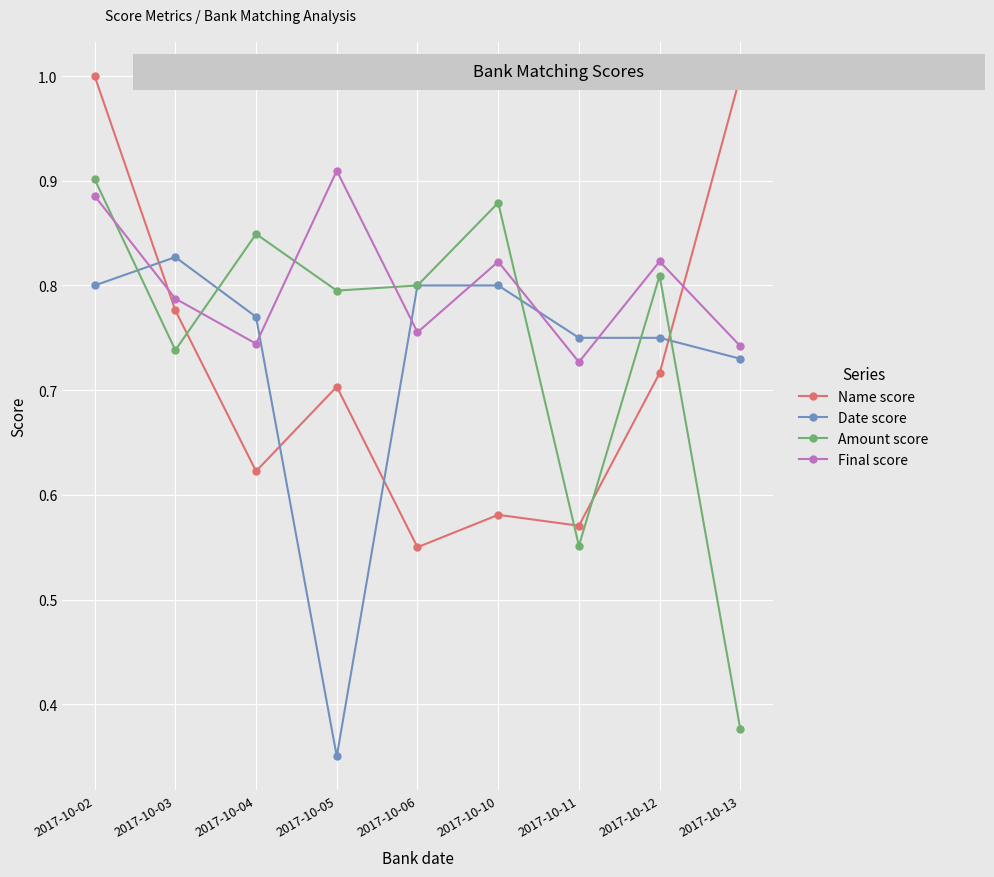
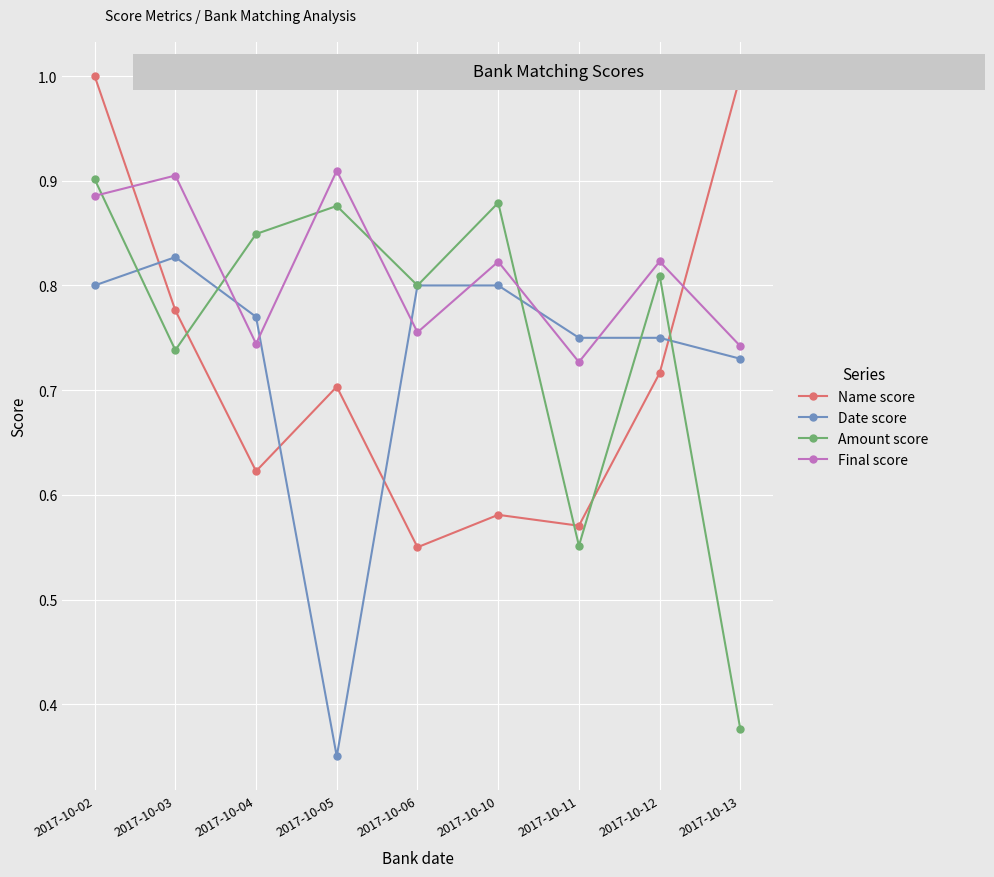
  {
    "Name score": {
      "2017-10-02": 1.000,
      "2017-10-03": 0.776,
      "2017-10-04": 0.623,
      "2017-10-05": 0.703,
      "2017-10-06": 0.550,
      "2017-10-10": 0.581,
      "2017-10-11": 0.571,
      "2017-10-12": 0.716,
      "2017-10-13": 1.000
    },
    "Date score": {
      "2017-10-02": 0.800,
      "2017-10-03": 0.827,
      "2017-10-04": 0.770,
      "2017-10-05": 0.350,
      "2017-10-10": 0.800,
      "2017-10-11": 0.750,
      "2017-10-12": 0.750,
      "2017-10-13": 0.730
    },
    "Amount score": {
      "2017-10-02": 0.901,
      "2017-10-03": 0.738,
      "2017-10-04": 0.849,
-     "2017-10-05": 0.795,
+     "2017-10-05": 0.876,
      "2017-10-10": 0.879,
      "2017-10-11": 0.551,
      "2017-10-12": 0.809,
      "2017-10-13": 0.376
    },
    "Final score": {
      "2017-10-02": 0.886,
-     "2017-10-03": 0.787,
+     "2017-10-03": 0.905,
      "2017-10-04": 0.744,
      "2017-10-05": 0.910,
      "2017-10-06": 0.755,
      "2017-10-10": 0.823,
      "2017-10-11": 0.727,
      "2017-10-12": 0.823,
      "2017-10-13": 0.742
    }
  }
